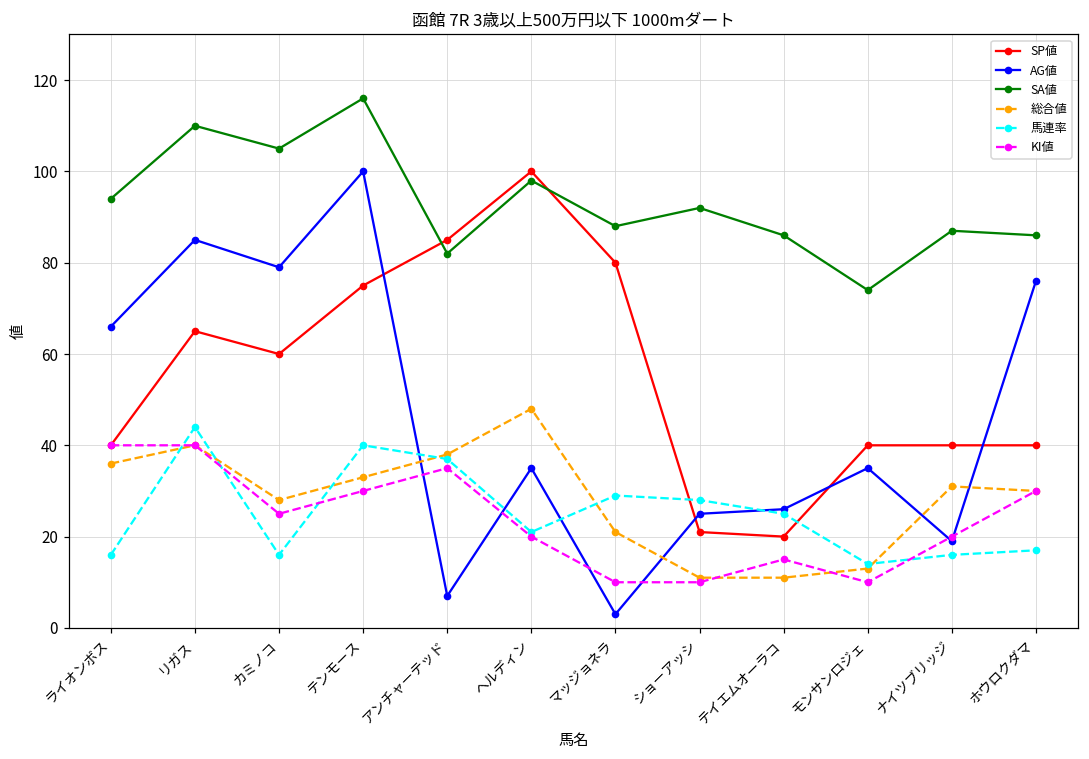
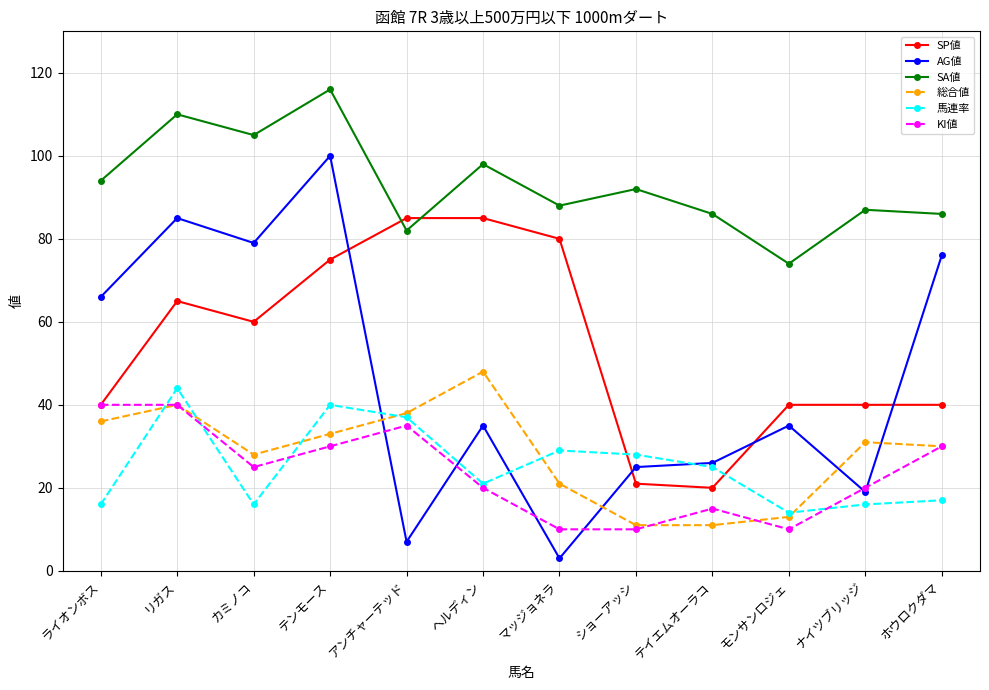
  {
    "SP値": {
      "リガス": 65,
      "カミノコ": 60,
      "テンモース": 75,
      "アンチャーテッド": 85,
-     "ヘルディン": 100,
+     "ヘルディン": 85,
      "マッジョネラ": 80,
      "ショーアッシ": 21,
      "テイエムオーラコ": 20,
      "モンサンロジェ": 40,
      "ナイツブリッジ": 40,
      "ホウロクダマ": 40
    },
    "AG値": {
      "ライオンボス": 66,
      "リガス": 85,
      "カミノコ": 79,
      "テンモース": 100,
      "アンチャーテッド": 7,
      "ヘルディン": 35,
      "マッジョネラ": 3,
      "ショーアッシ": 25,
      "テイエムオーラコ": 26,
      "モンサンロジェ": 35,
      "ナイツブリッジ": 19,
      "ホウロクダマ": 76
    },
    "SA値": {
      "ライオンボス": 94,
      "リガス": 110,
      "カミノコ": 105,
      "テンモース": 116,
      "アンチャーテッド": 82,
      "ヘルディン": 98,
      "マッジョネラ": 88,
      "ショーアッシ": 92,
      "テイエムオーラコ": 86,
      "モンサンロジェ": 74,
      "ナイツブリッジ": 87,
      "ホウロクダマ": 86
    },
    "総合値": {
      "ライオンボス": 36,
      "カミノコ": 28,
      "テンモース": 33,
      "アンチャーテッド": 38,
      "ヘルディン": 48,
      "マッジョネラ": 21,
      "ショーアッシ": 11,
      "テイエムオーラコ": 11,
      "モンサンロジェ": 13,
      "ナイツブリッジ": 31
    },
    "馬連率": {
      "ライオンボス": 16,
      "リガス": 44,
      "カミノコ": 16,
      "テンモース": 40,
      "アンチャーテッド": 37,
      "ヘルディン": 21,
      "マッジョネラ": 29,
      "ショーアッシ": 28,
      "テイエムオーラコ": 25,
      "モンサンロジェ": 14,
      "ナイツブリッジ": 16,
      "ホウロクダマ": 17
    },
    "KI値": {
      "カミノコ": 25,
      "テンモース": 30,
      "アンチャーテッド": 35,
      "ヘルディン": 20,
      "マッジョネラ": 10,
      "ショーアッシ": 10,
      "テイエムオーラコ": 15,
      "モンサンロジェ": 10,
      "ナイツブリッジ": 20
    }
  }
